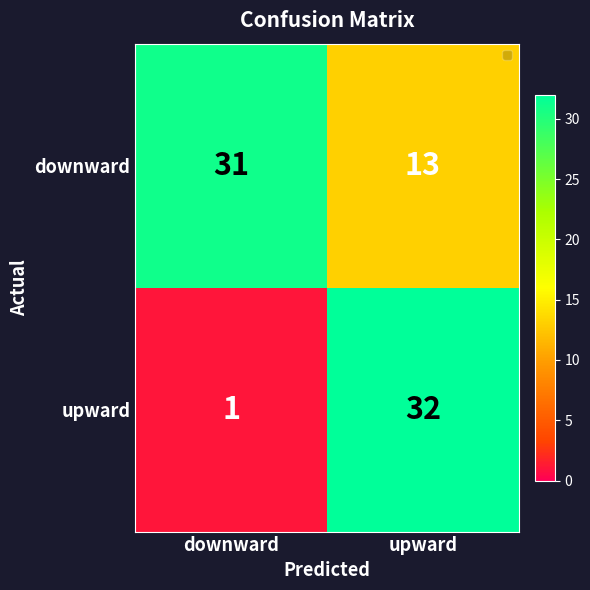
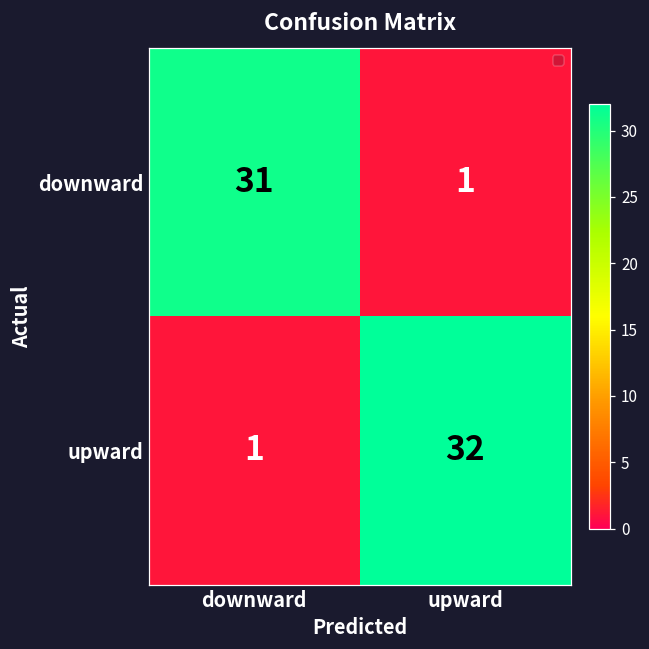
  {
    "downward": {
      "downward": 31,
-     "upward": 13
+     "upward": 1
    },
    "upward": {
      "downward": 1,
      "upward": 32
    }
  }
